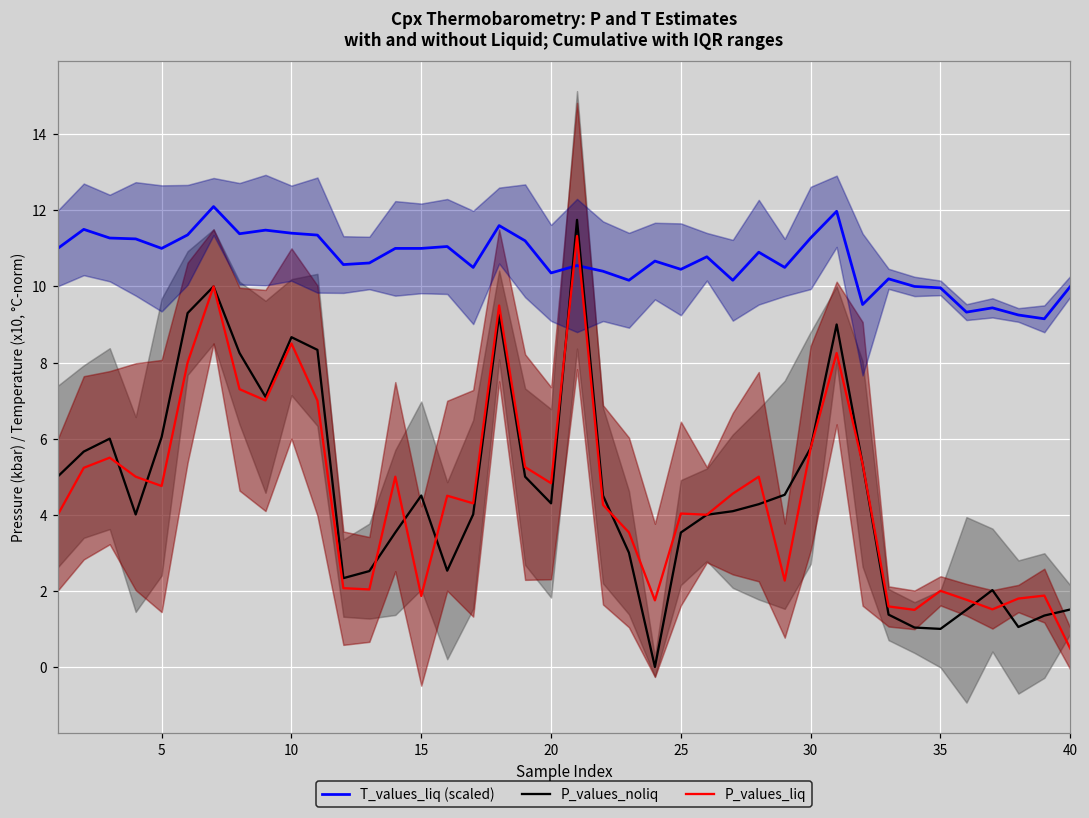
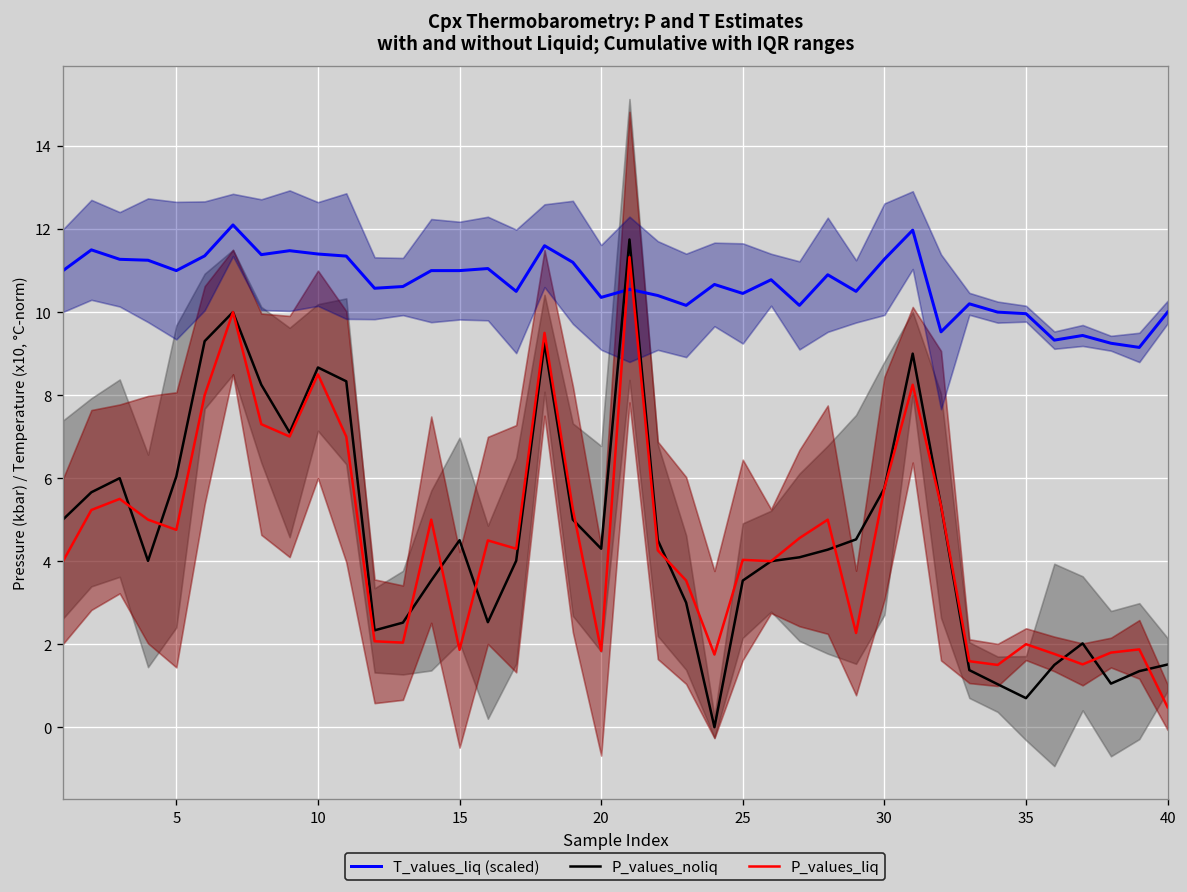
  {
    "T_values_liq (scaled)": {
      "5": 11.0,
      "10": 11.4,
      "15": 11.0,
      "20": 10.4,
      "25": 10.5,
      "30": 11.3,
      "35": 10.0,
      "40": 10.0
    },
    "P_values_noliq": {
      "5": 6.0,
      "10": 8.7,
      "15": 4.5,
      "25": 3.5,
-     "35": 1.0,
+     "35": 0.7,
      "40": 1.5
    },
    "P_values_liq": {
      "5": 4.8,
      "10": 8.5,
      "15": 1.9,
-     "20": 4.8,
+     "20": 1.8,
      "25": 4.0,
      "40": 0.5
    }
  }
